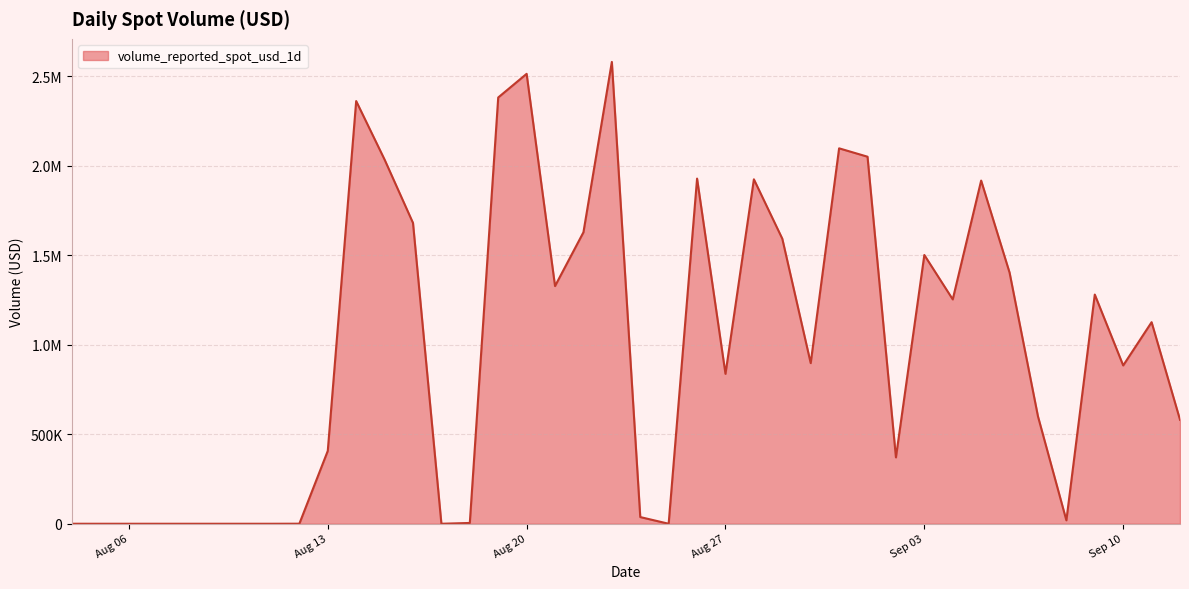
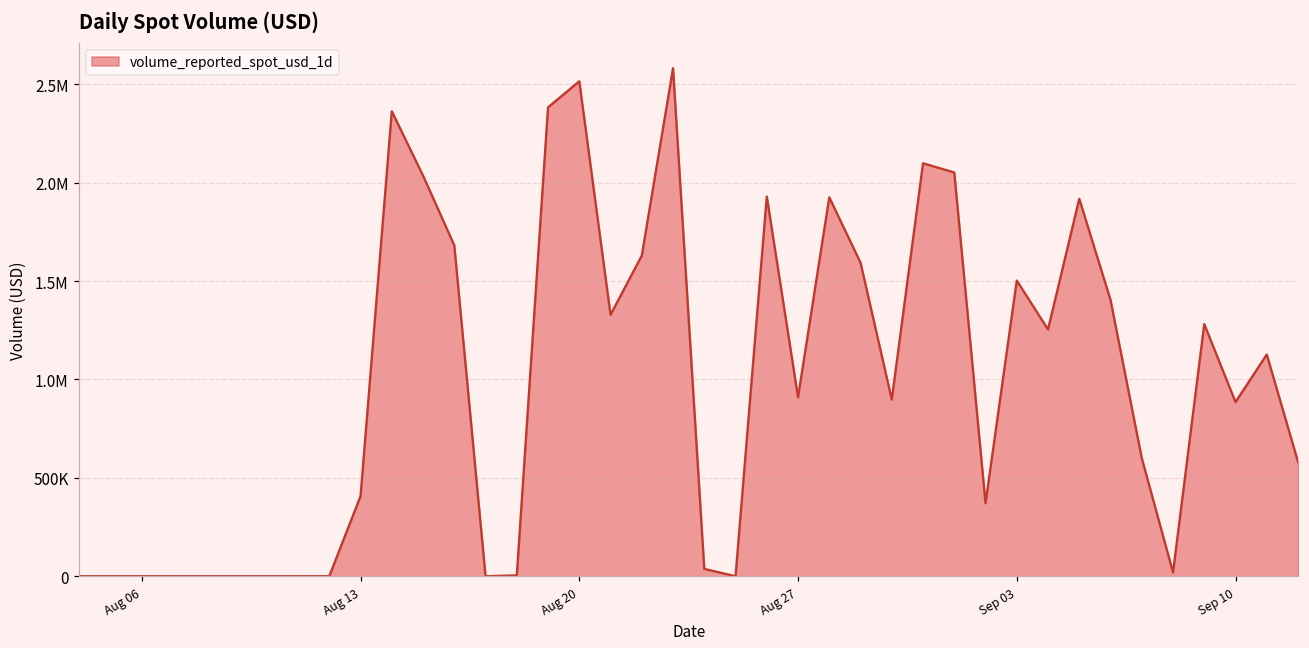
  {
    "Aug 06": 0,
    "Aug 13": 410000,
    "Aug 20": 2510000,
-   "Aug 27": 840000,
+   "Aug 27": 910000,
    "Sep 03": 1500000,
    "Sep 10": 880000
  }
